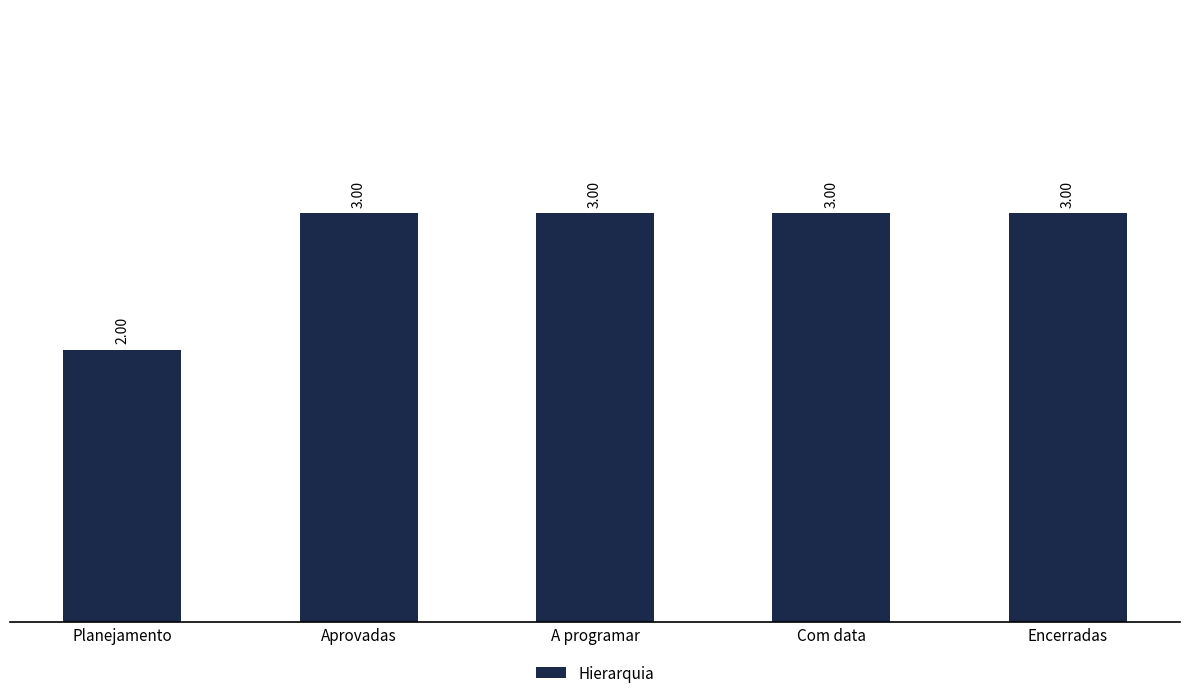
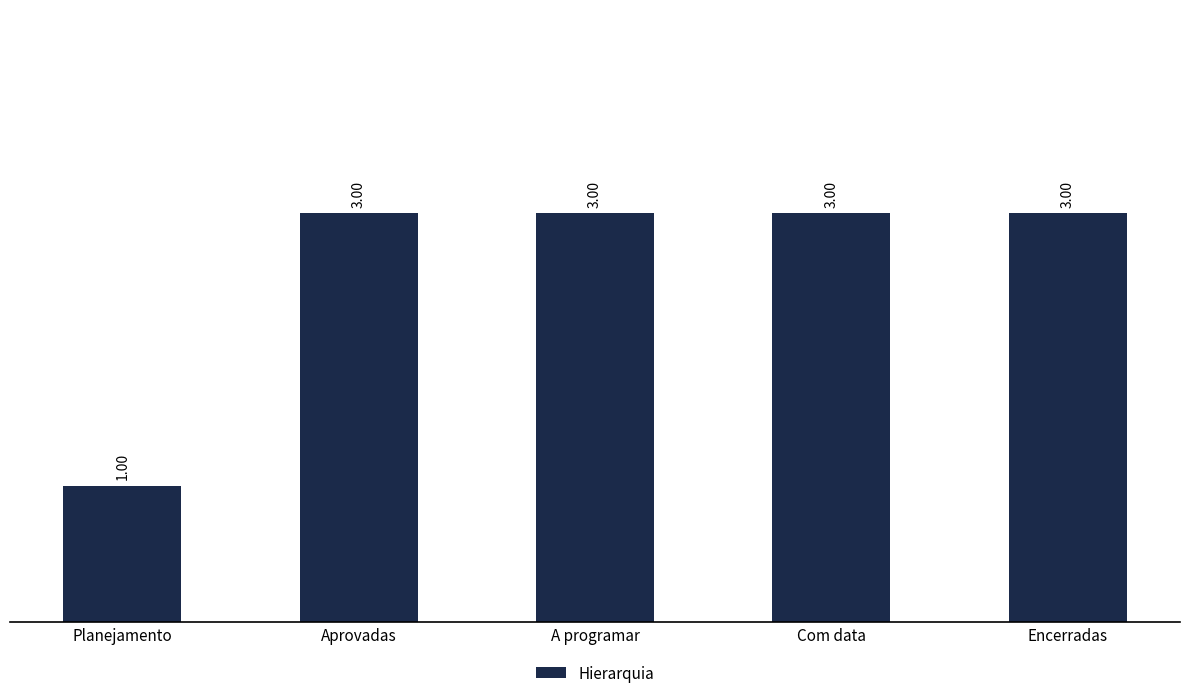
  {
-   "Planejamento": 2.00,
+   "Planejamento": 1.00,
    "Aprovadas": 3.00,
    "A programar": 3.00,
    "Com data": 3.00,
    "Encerradas": 3.00
  }
